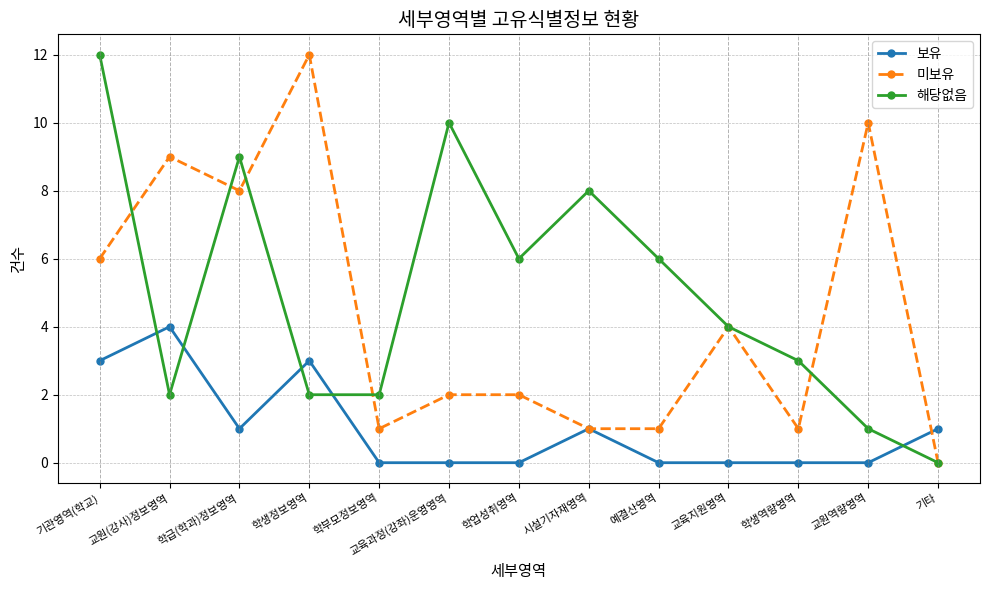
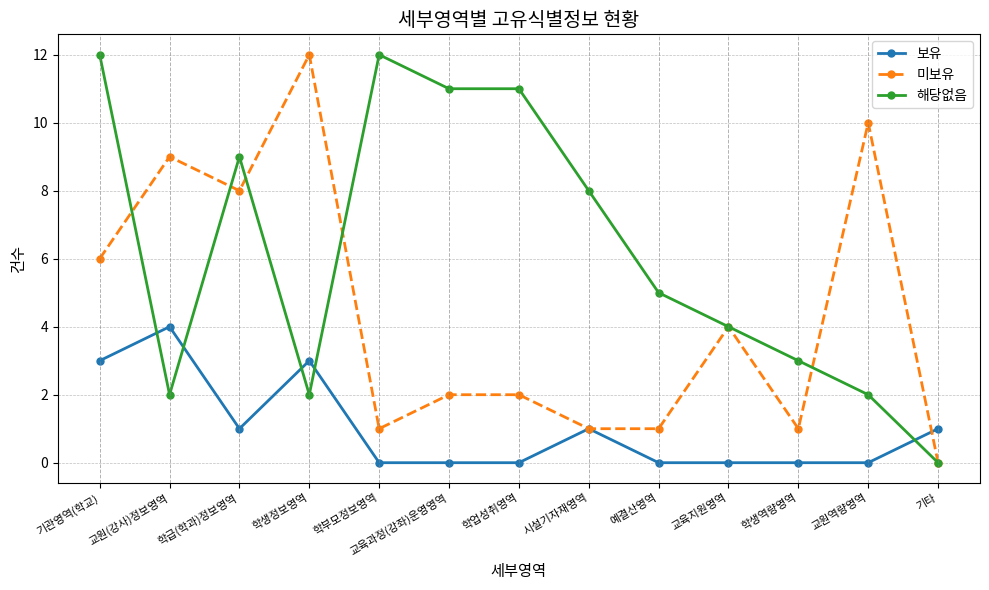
  {
    "보유": {
      "기관영역(학교)": 3,
      "교원(강사)정보영역": 4,
      "학급(학과)정보영역": 1,
      "학생정보영역": 3,
      "학부모정보영역": 0,
      "교육과정(강좌)운영영역": 0,
      "학업성취영역": 0,
      "예결산영역": 0,
      "교육지원영역": 0,
      "학생역량영역": 0,
      "교원역량영역": 0,
      "기타": 1
    },
    "미보유": {
      "기관영역(학교)": 6,
      "교원(강사)정보영역": 9,
      "학급(학과)정보영역": 8,
      "학생정보영역": 12,
      "학부모정보영역": 1,
      "교육과정(강좌)운영영역": 2,
      "학업성취영역": 2,
      "예결산영역": 1,
      "학생역량영역": 1,
      "교원역량영역": 10
    },
    "해당없음": {
      "기관영역(학교)": 12,
      "교원(강사)정보영역": 2,
      "학급(학과)정보영역": 9,
      "학생정보영역": 2,
-     "학부모정보영역": 2,
-     "교육과정(강좌)운영영역": 10,
-     "학업성취영역": 6,
+     "학부모정보영역": 12,
+     "교육과정(강좌)운영영역": 11,
+     "학업성취영역": 11,
      "시설기자재영역": 8,
-     "예결산영역": 6,
+     "예결산영역": 5,
      "학생역량영역": 3,
-     "교원역량영역": 1
+     "교원역량영역": 2
    }
  }
